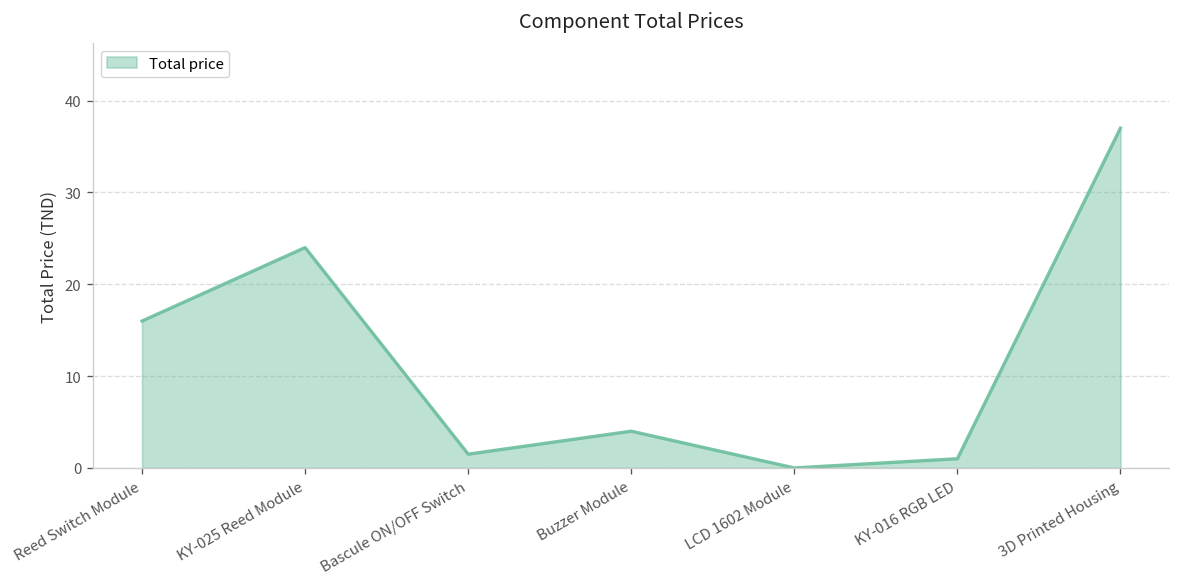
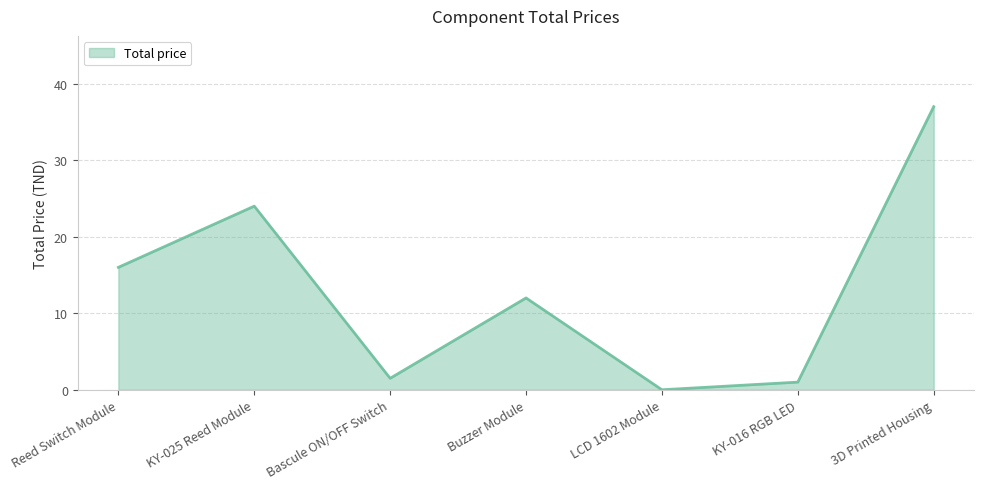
  {
    "Reed Switch Module": 16,
    "KY-025 Reed Module": 24,
    "Bascule ON/OFF Switch": 2,
-   "Buzzer Module": 4,
+   "Buzzer Module": 12,
    "LCD 1602 Module": 0,
    "KY-016 RGB LED": 1,
    "3D Printed Housing": 37
  }
